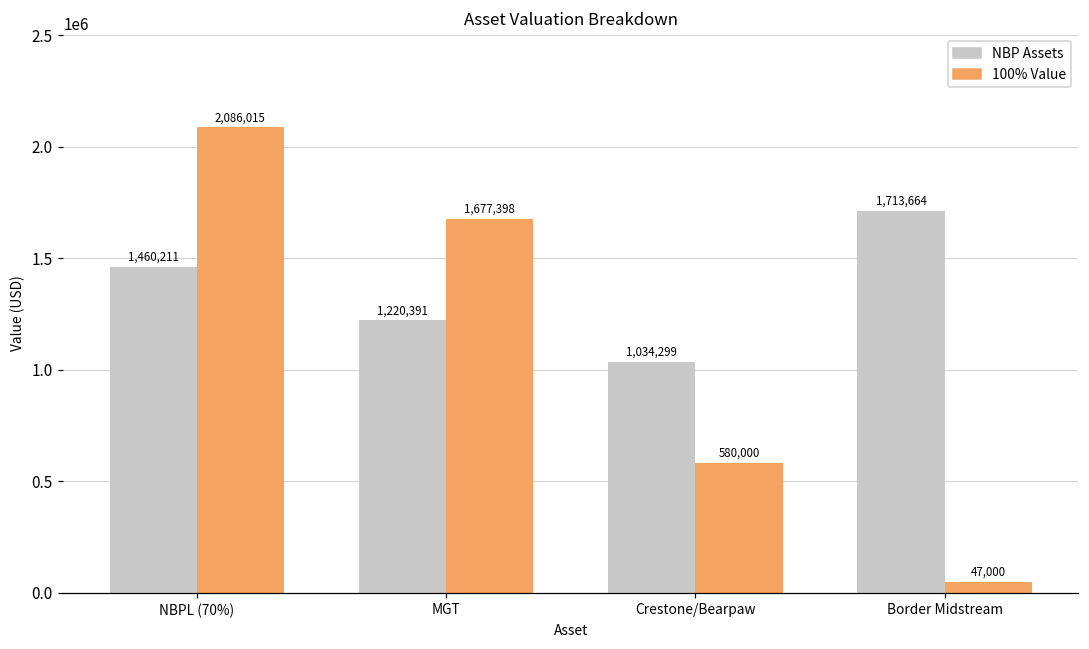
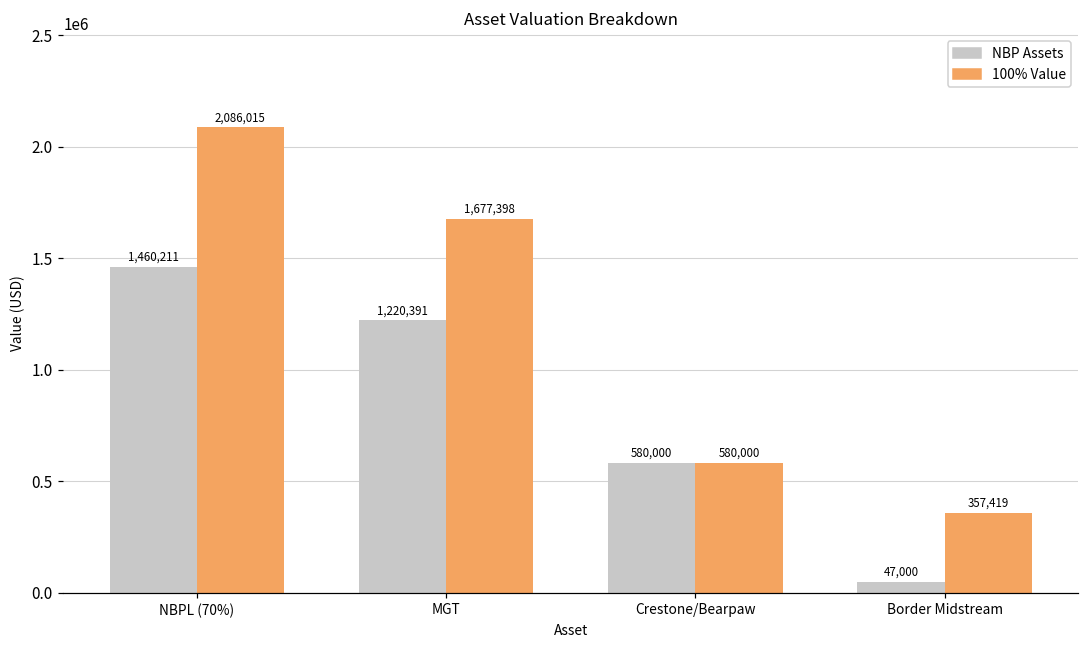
  {
    "NBP Assets": {
      "NBPL (70%)": "1,460,211",
      "MGT": "1,220,391",
-     "Crestone/Bearpaw": "1,034,299",
-     "Border Midstream": "1,713,664"
+     "Crestone/Bearpaw": "580,000",
+     "Border Midstream": "47,000"
    },
    "100% Value": {
      "NBPL (70%)": "2,086,015",
      "MGT": "1,677,398",
      "Crestone/Bearpaw": "580,000",
-     "Border Midstream": "47,000"
+     "Border Midstream": "357,419"
    }
  }
